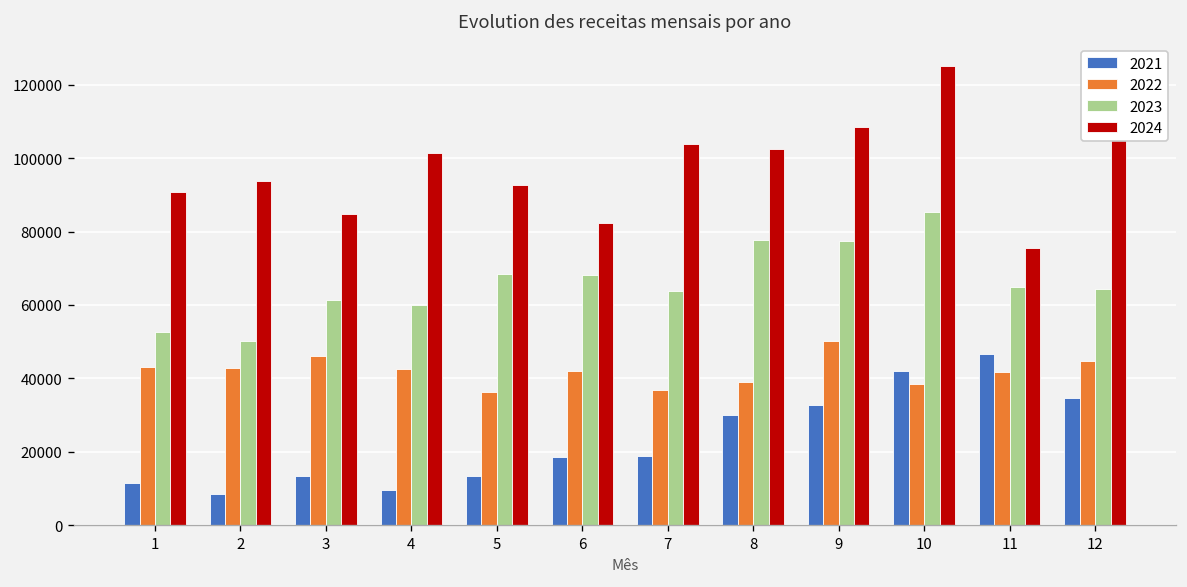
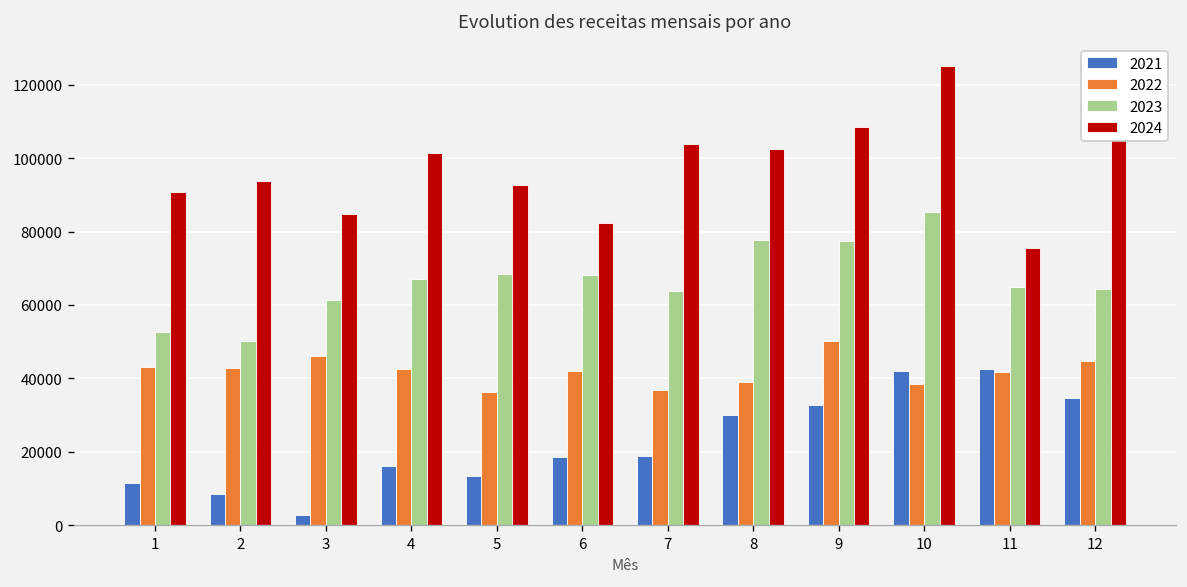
  {
    "2021": {
      "1": 12000,
      "2": 9000,
-     "3": 13000,
-     "4": 10000,
+     "3": 3000,
+     "4": 16000,
      "5": 13000,
      "6": 19000,
      "7": 19000,
      "8": 30000,
      "9": 33000,
      "10": 42000,
-     "11": 47000,
+     "11": 43000,
      "12": 35000
    },
    "2022": {
      "1": 43000,
      "2": 43000,
      "3": 46000,
      "4": 43000,
      "5": 36000,
      "6": 42000,
      "7": 37000,
      "8": 39000,
      "9": 50000,
      "10": 39000,
      "11": 42000,
      "12": 45000
    },
    "2023": {
      "1": 53000,
      "2": 50000,
      "3": 61000,
-     "4": 60000,
+     "4": 67000,
      "5": 68000,
      "6": 68000,
      "7": 64000,
      "8": 78000,
      "9": 77000,
      "10": 85000,
      "11": 65000,
      "12": 64000
    },
    "2024": {
      "1": 91000,
      "2": 94000,
      "3": 85000,
      "4": 101000,
      "5": 93000,
      "6": 82000,
      "7": 104000,
      "8": 102000,
      "9": 108000,
      "10": 125000,
      "11": 75000
    }
  }
